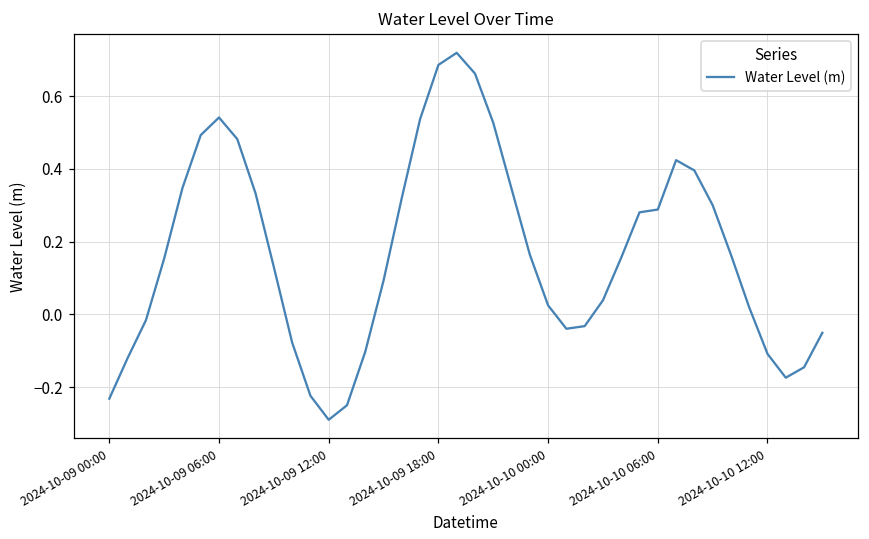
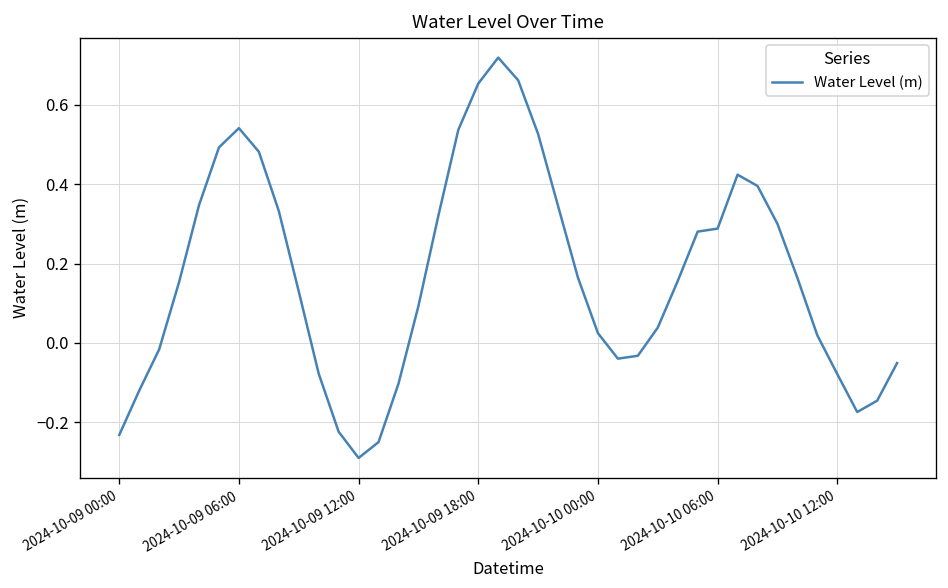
  {
    "2024-10-09 00:00": -0.23,
    "2024-10-09 06:00": 0.54,
    "2024-10-09 12:00": -0.29,
-   "2024-10-09 18:00": 0.69,
+   "2024-10-09 18:00": 0.65,
    "2024-10-10 00:00": 0.02,
    "2024-10-10 06:00": 0.29,
-   "2024-10-10 12:00": -0.11
+   "2024-10-10 12:00": -0.08
  }
